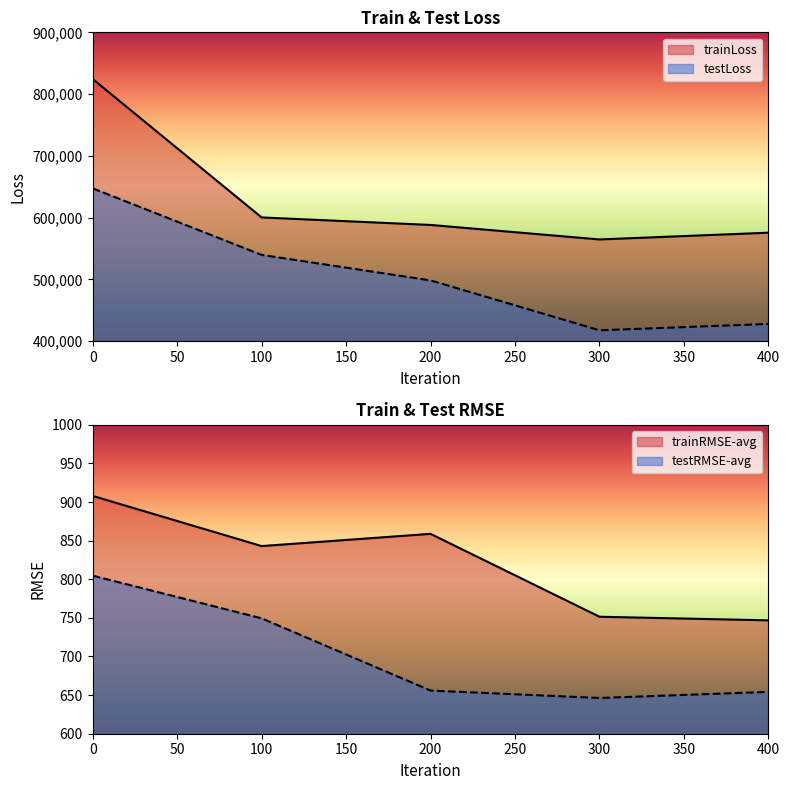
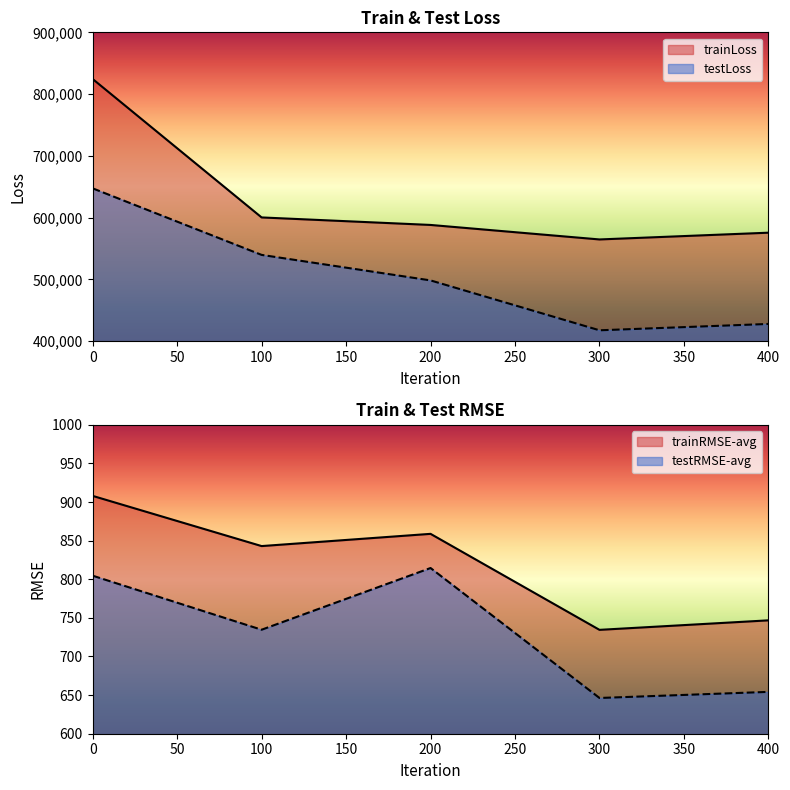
  {
    "Train & Test Loss": {
      "trainLoss": {
        "0": "820,000",
        "100": "600,000",
        "200": "590,000",
        "300": "560,000",
        "400": "580,000"
      },
      "testLoss": {
        "0": "650,000",
        "100": "540,000",
        "200": "500,000",
        "300": "420,000",
        "400": "430,000"
      }
    },
    "Train & Test RMSE": {
      "trainRMSE-avg": {
        "0": "910",
        "100": "840",
        "200": "860",
-       "300": "750",
+       "300": "730",
        "400": "750"
      },
      "testRMSE-avg": {
        "0": "800",
-       "100": "750",
-       "200": "660",
+       "100": "730",
+       "200": "810",
        "300": "650",
        "400": "650"
      }
    }
  }
